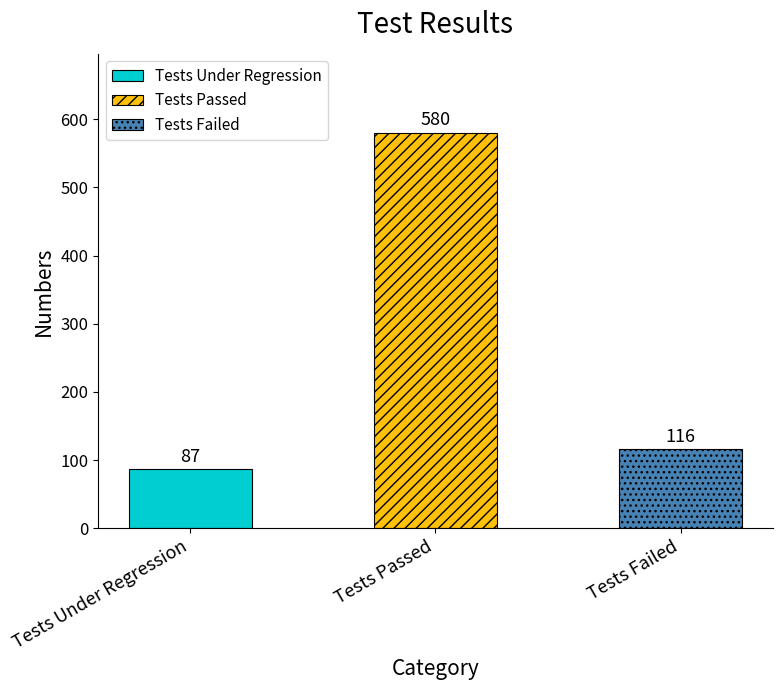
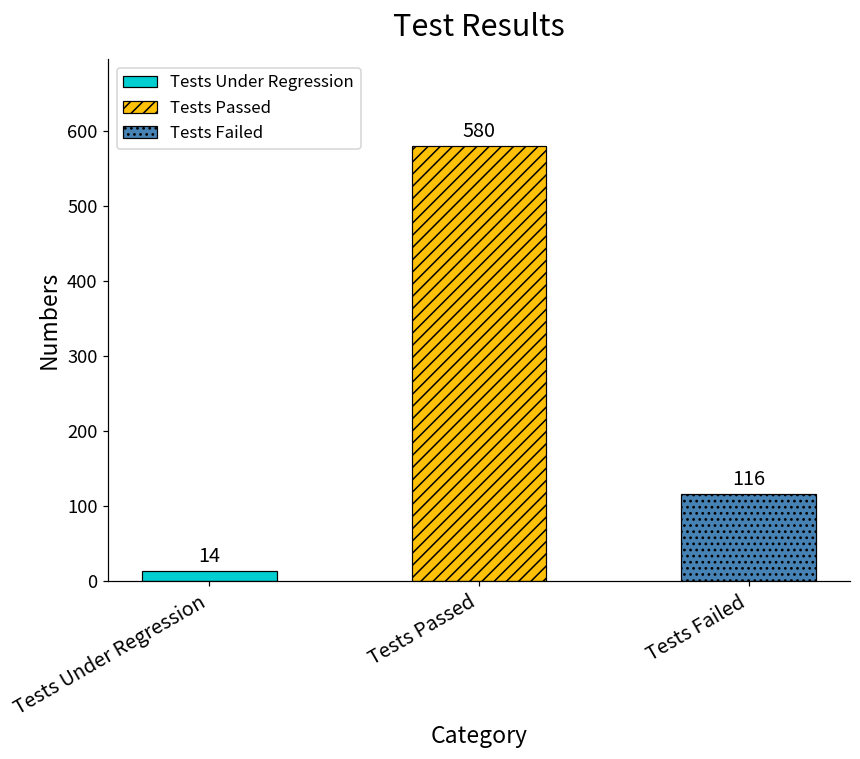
  {
-   "Tests Under Regression": 87,
+   "Tests Under Regression": 14,
    "Tests Passed": 580,
    "Tests Failed": 116
  }
